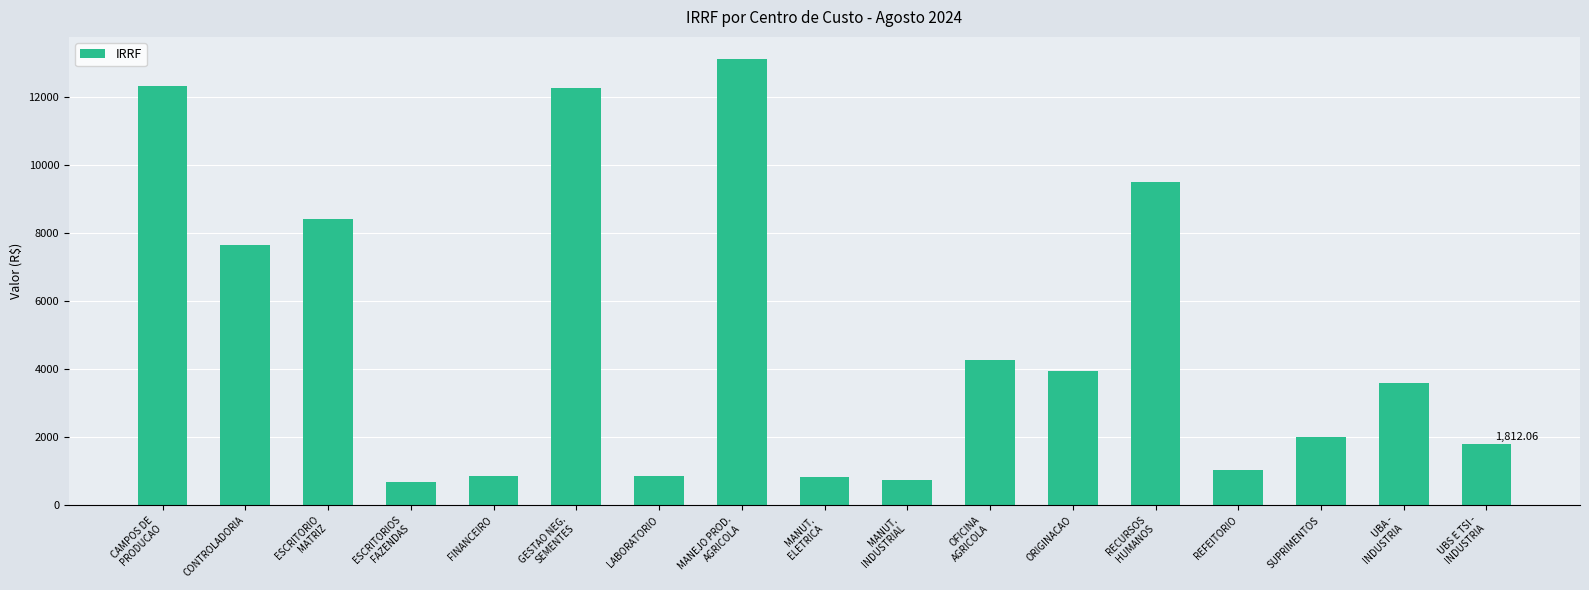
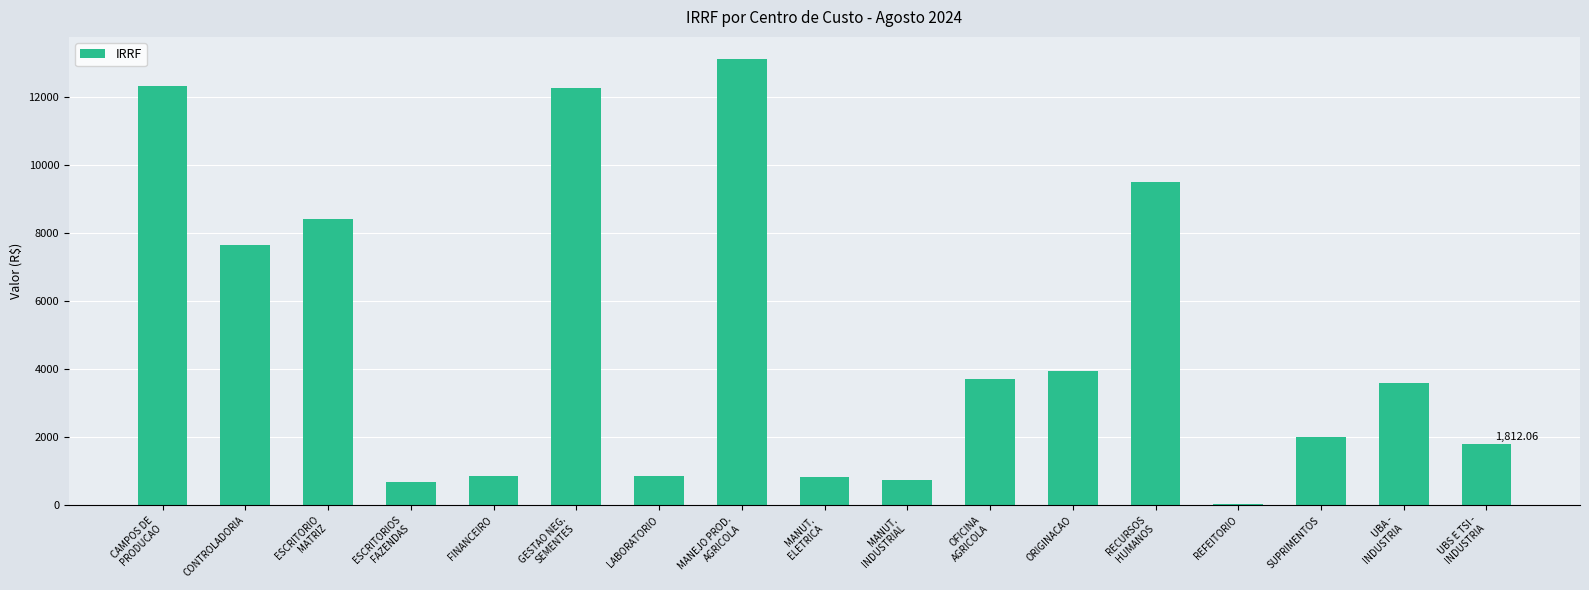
  {
    "CAMPOS DE PRODUCAO": 12300,
    "CONTROLADORIA": 7600,
    "ESCRITORIO MATRIZ": 8400,
    "ESCRITORIOS FAZENDAS": 700,
    "FINANCEIRO": 900,
    "GESTAO NEG. SEMENTES": 12300,
    "LABORATORIO": 900,
    "MANEJO PROD. AGRICOLA": 13100,
    "MANUT. ELETRICA": 800,
    "MANUT. INDUSTRIAL": 800,
-   "OFICINA AGRICOLA": 4300,
+   "OFICINA AGRICOLA": 3700,
    "ORIGINACAO": 4000,
    "RECURSOS HUMANOS": 9500,
-   "REFEITORIO": 1000,
+   "REFEITORIO": 0,
    "SUPRIMENTOS": 2000,
    "UBA - INDUSTRIA": 3600
  }
